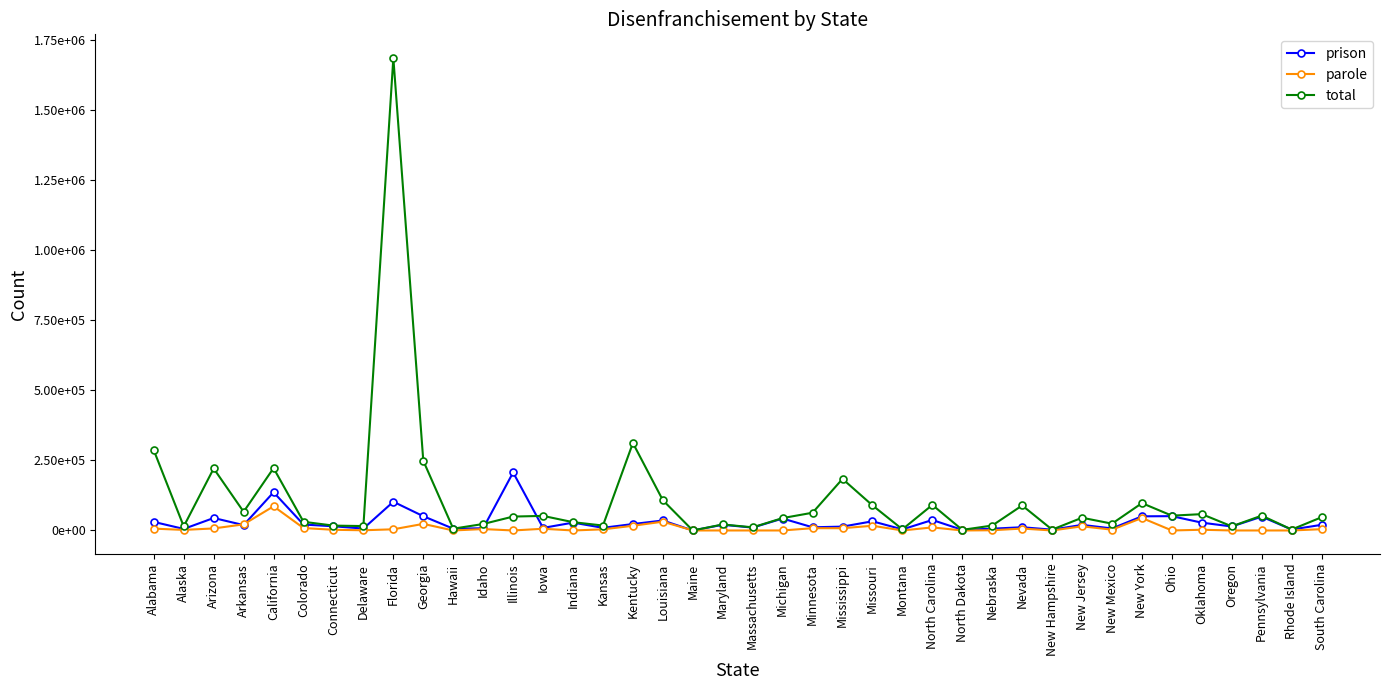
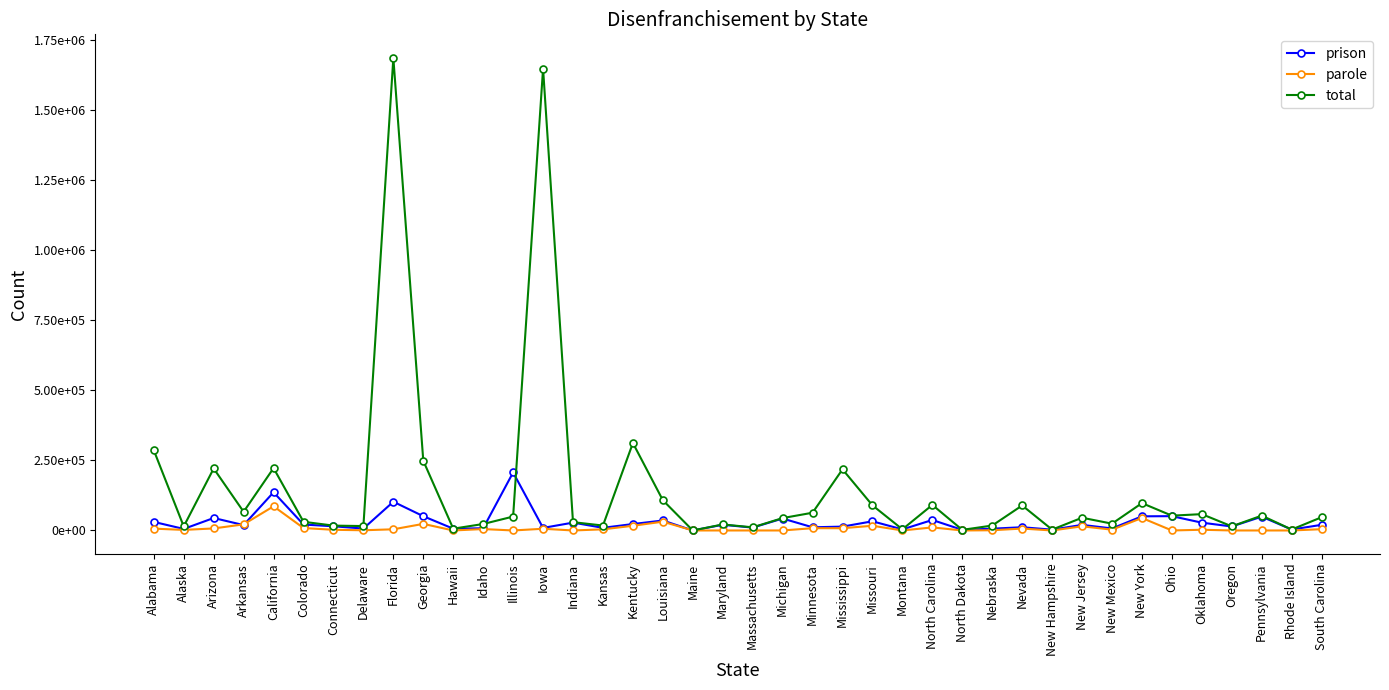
  {
    "prison": {
      "Alabama": 30000,
      "Arizona": 40000,
      "California": 140000,
      "Colorado": 20000,
      "Florida": 100000,
      "Georgia": 50000,
      "Illinois": 210000,
      "Missouri": 30000,
      "North Carolina": 40000,
      "Oklahoma": 30000,
      "South Carolina": 20000
    },
    "parole": {
      "Alabama": 10000,
      "Arizona": 10000,
      "California": 90000,
      "Colorado": 10000,
      "Connecticut": 0,
      "Florida": 0,
      "Georgia": 20000,
      "Illinois": 0,
      "Indiana": 0,
      "Maryland": 0,
      "Massachusetts": 0,
      "Michigan": 0,
      "Missouri": 20000,
      "North Carolina": 10000,
      "Ohio": 0,
      "Oklahoma": 0,
      "Oregon": 0,
      "Pennsylvania": 0,
      "South Carolina": 0
    },
    "total": {
      "Alabama": 290000,
      "Arizona": 220000,
      "Arkansas": 70000,
      "California": 220000,
      "Colorado": 30000,
      "Florida": 1690000,
      "Georgia": 250000,
      "Idaho": 20000,
      "Illinois": 50000,
-     "Iowa": 50000,
+     "Iowa": 1650000,
      "Kentucky": 310000,
      "Louisiana": 110000,
      "Minnesota": 60000,
-     "Mississippi": 180000,
+     "Mississippi": 220000,
      "Missouri": 90000,
      "North Carolina": 90000,
      "Nebraska": 20000,
      "Nevada": 90000,
      "New Jersey": 50000,
      "New Mexico": 20000,
      "New York": 100000,
      "Oklahoma": 60000,
      "South Carolina": 50000
    }
  }
